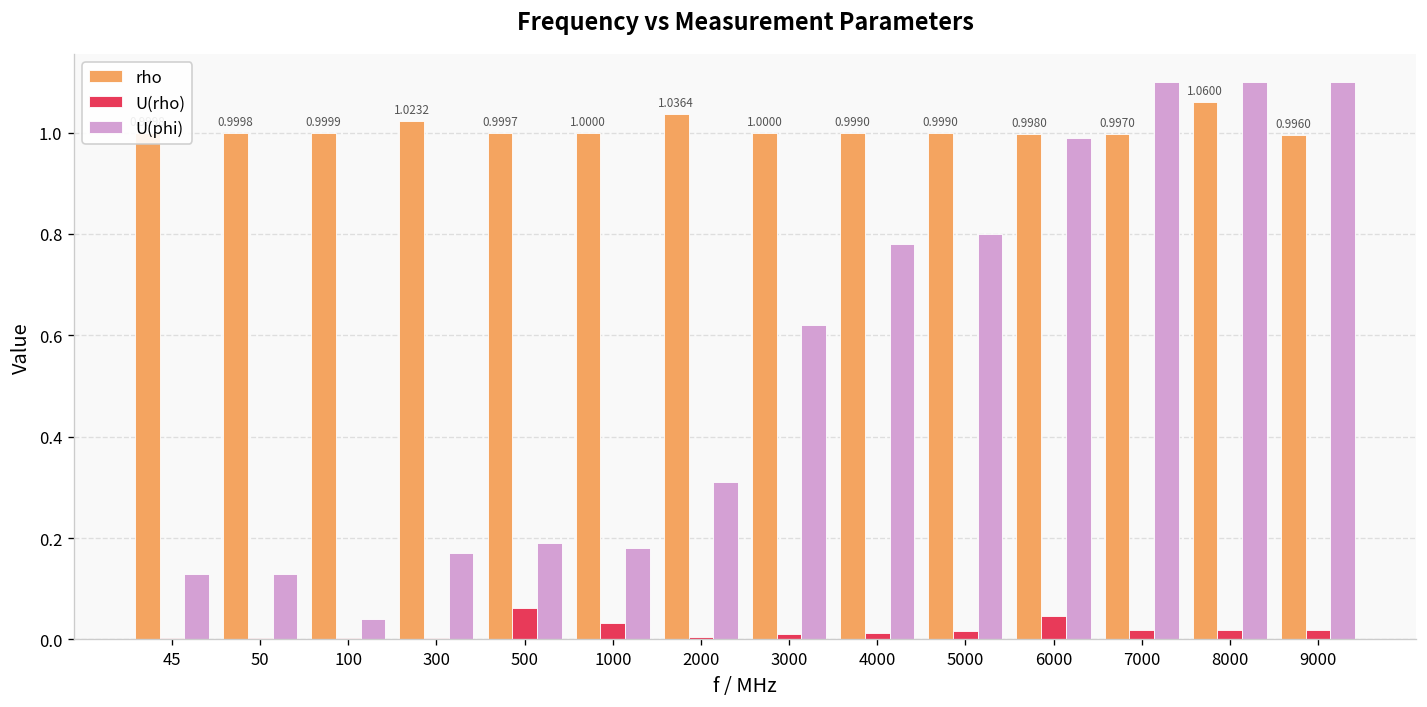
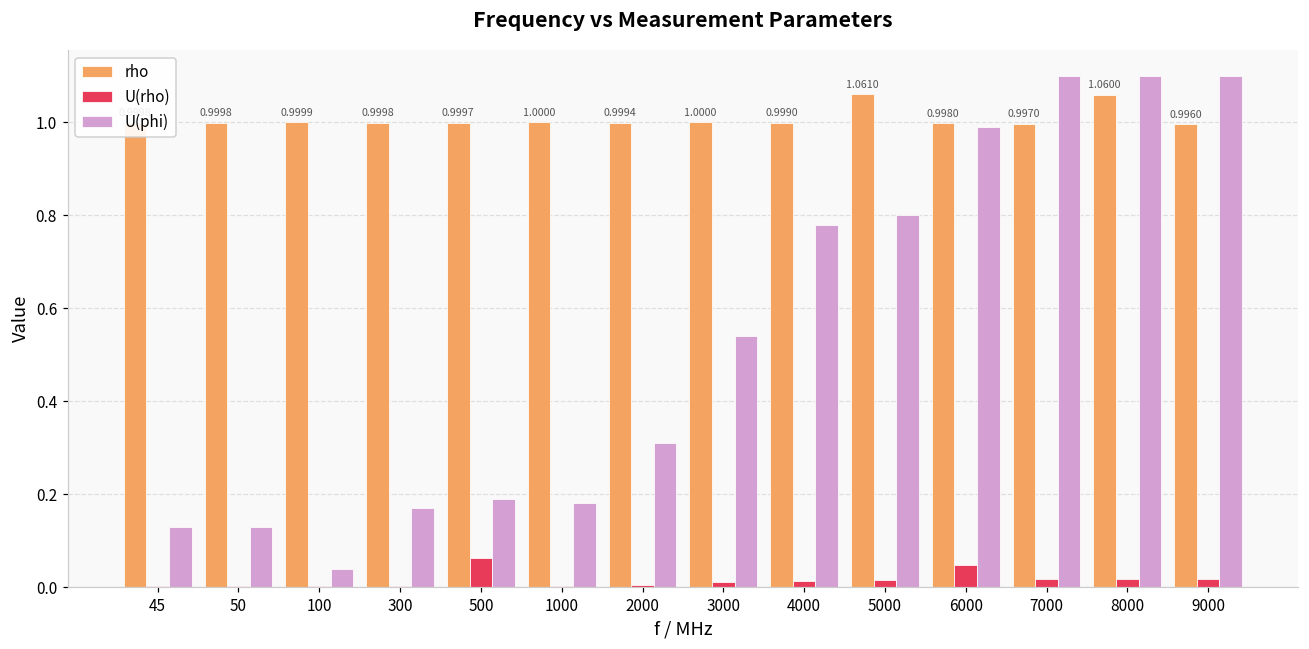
  {
    "rho": {
      "50": 0.9998,
      "100": 0.9999,
-     "300": 1.0232,
+     "300": 0.9998,
      "500": 0.9997,
      "1000": 1.0000,
-     "2000": 1.0364,
+     "2000": 0.9994,
      "3000": 1.0000,
      "4000": 0.9990,
-     "5000": 0.9990,
+     "5000": 1.0610,
      "6000": 0.9980,
      "7000": 0.9970,
      "8000": 1.0600,
      "9000": 0.9960
    },
    "U(rho)": {
      "500": 0.06,
-     "1000": 0.03,
+     "1000": 0.00,
      "3000": 0.01,
      "4000": 0.01,
      "5000": 0.02,
      "6000": 0.05,
      "7000": 0.02,
      "8000": 0.02,
      "9000": 0.02
    },
    "U(phi)": {
      "45": 0.13,
      "50": 0.13,
      "100": 0.04,
      "300": 0.17,
      "500": 0.19,
      "1000": 0.18,
      "2000": 0.31,
-     "3000": 0.62,
+     "3000": 0.54,
      "4000": 0.78,
      "5000": 0.80,
      "6000": 0.99,
      "7000": 1.10,
      "8000": 1.10,
      "9000": 1.10
    }
  }
